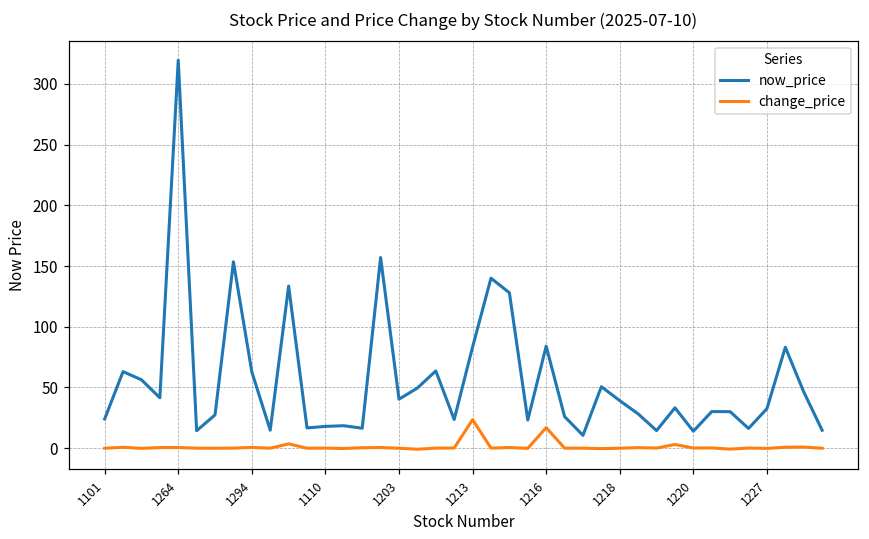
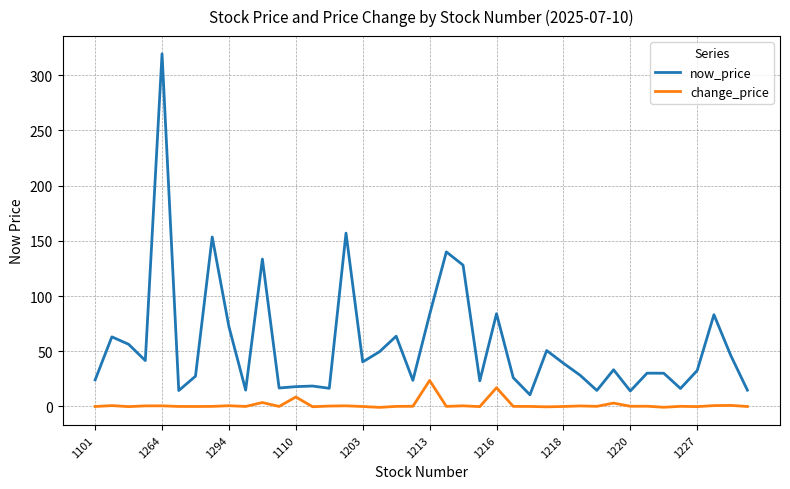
  {
    "now_price": {
      "1101": 24,
      "1264": 320,
-     "1294": 63,
+     "1294": 72,
      "1110": 18,
      "1203": 40,
      "1213": 83,
      "1216": 84,
      "1218": 39,
      "1220": 14,
      "1227": 33
    },
    "change_price": {
      "1101": 0,
      "1264": 1,
      "1294": 1,
-     "1110": 0,
+     "1110": 9,
      "1203": 0,
      "1213": 24,
      "1216": 17,
      "1218": 0,
      "1220": 0,
      "1227": 0
    }
  }
